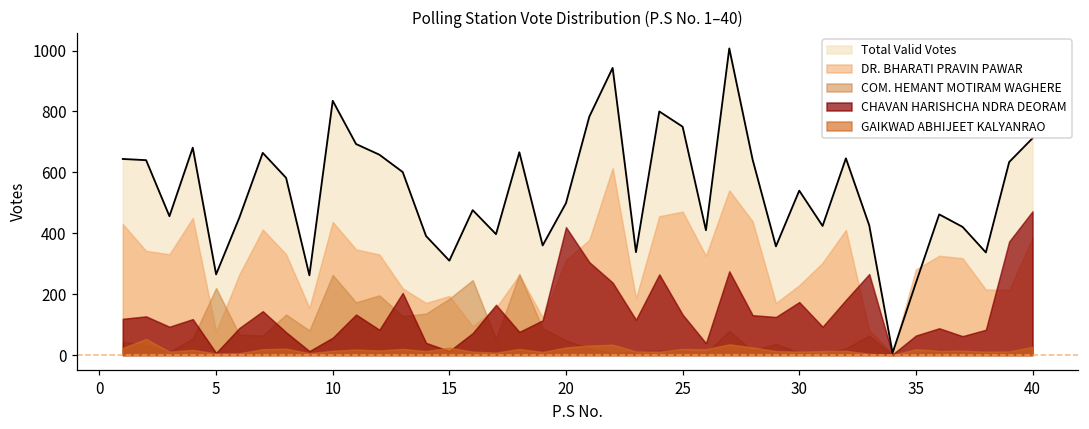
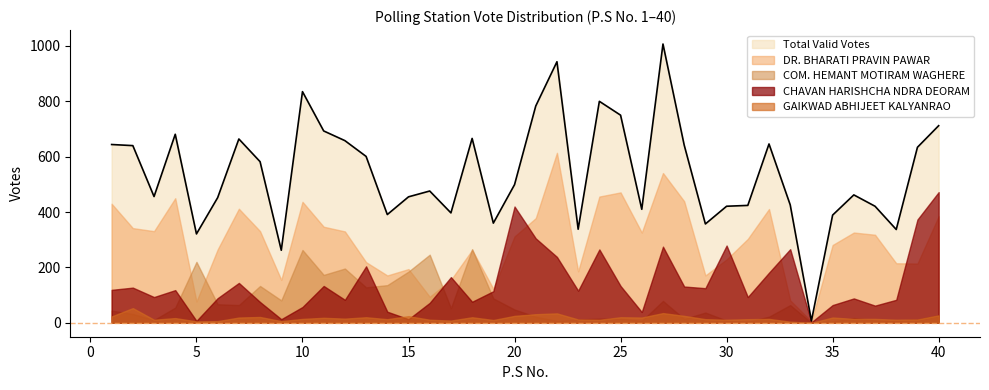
  {
    "Total Valid Votes": {
-     "5": 270,
+     "5": 320,
      "10": 840,
-     "15": 310,
+     "15": 460,
      "20": 500,
      "25": 750,
-     "30": 540,
-     "35": 240,
+     "30": 420,
+     "35": 390,
      "40": 710
    },
    "CHAVAN HARISHCHA NDRA DEORAM": {
      "10": 60,
      "15": 10,
      "20": 420,
      "25": 130,
-     "30": 170,
+     "30": 280,
      "35": 60,
      "40": 470
    }
  }
